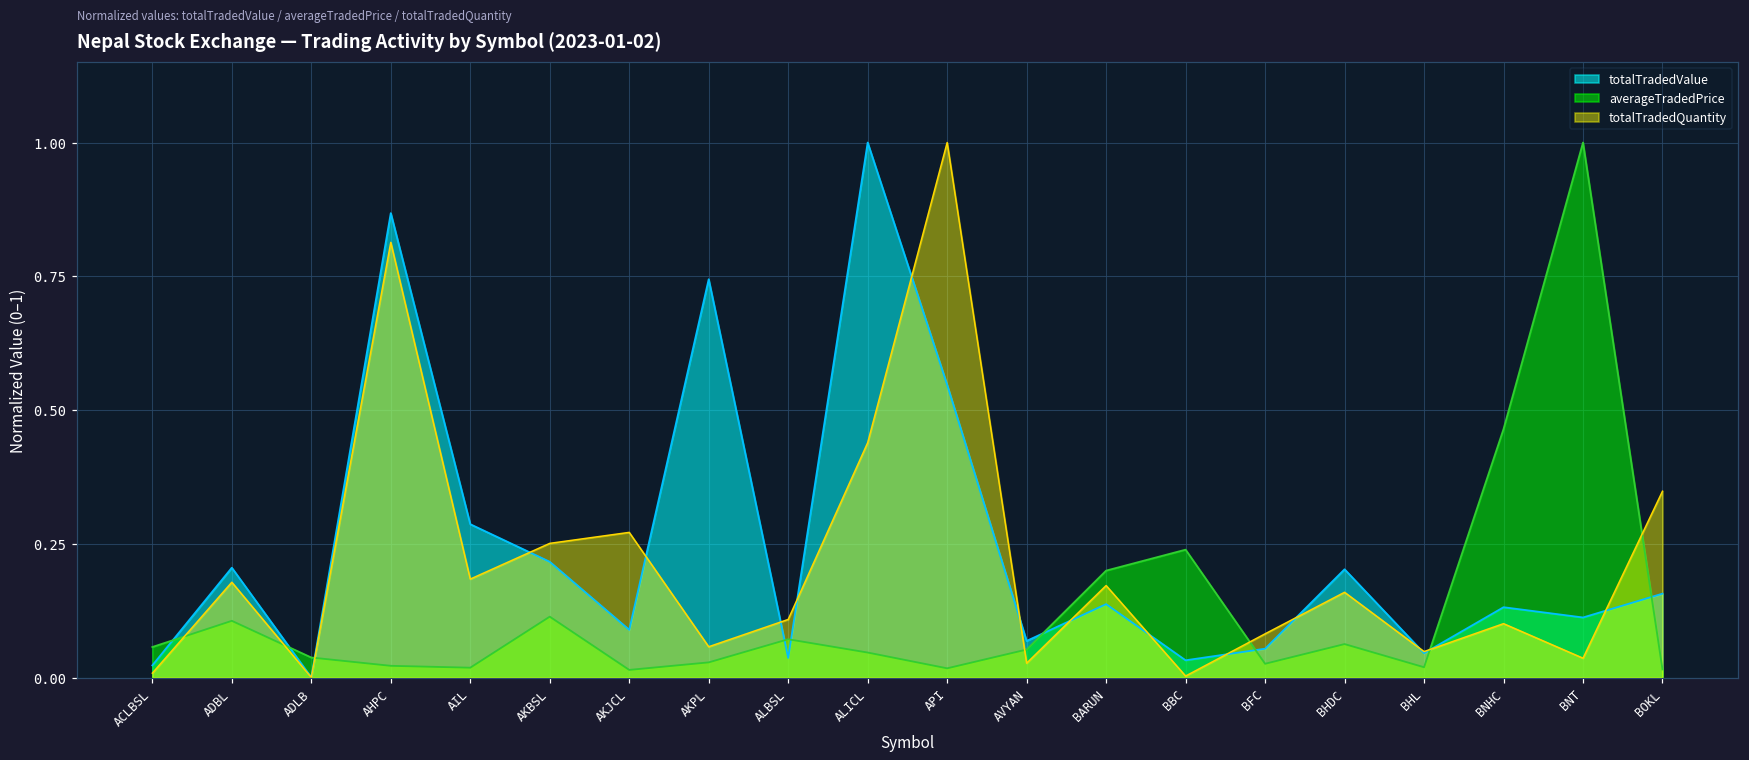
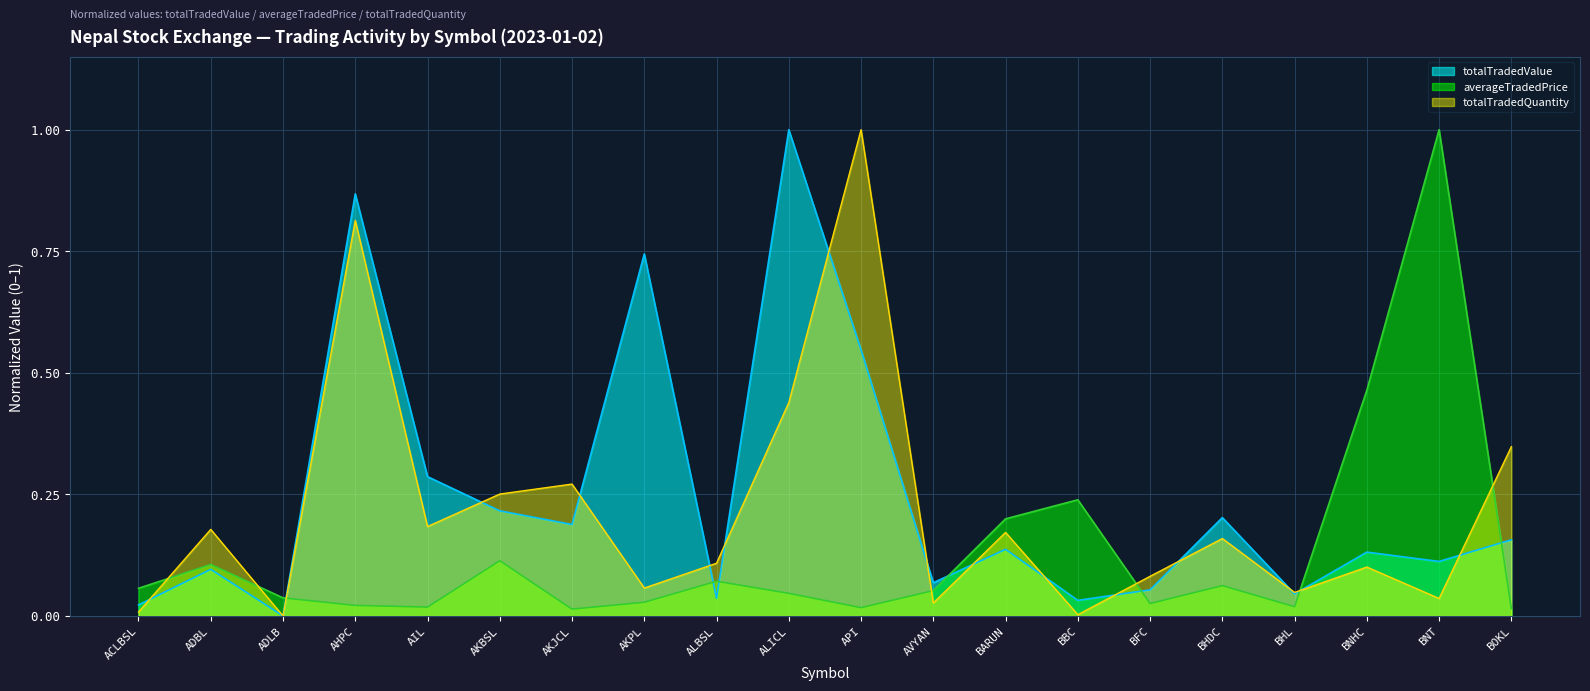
  {
    "totalTradedValue": {
      "ACLBSL": 0.02,
-     "ADBL": 0.21,
+     "ADBL": 0.10,
      "AHPC": 0.87,
      "AIL": 0.29,
      "AKBSL": 0.22,
-     "AKJCL": 0.09,
+     "AKJCL": 0.19,
      "AKPL": 0.74,
      "ALBSL": 0.04,
      "ALICL": 1.00,
      "API": 0.55,
      "AVYAN": 0.07,
      "BARUN": 0.14,
      "BBC": 0.03,
      "BFC": 0.05,
      "BHDC": 0.20,
      "BNHC": 0.13,
      "BNT": 0.11,
      "BOKL": 0.16
    },
    "averageTradedPrice": {
      "ACLBSL": 0.06,
      "ADBL": 0.11,
      "ADLB": 0.04,
      "AHPC": 0.02,
      "AIL": 0.02,
      "AKBSL": 0.11,
      "AKJCL": 0.01,
      "AKPL": 0.03,
      "ALBSL": 0.07,
      "ALICL": 0.05,
      "API": 0.02,
      "AVYAN": 0.05,
      "BARUN": 0.20,
      "BBC": 0.24,
      "BFC": 0.03,
      "BHDC": 0.06,
      "BHL": 0.02,
      "BNHC": 0.46,
      "BNT": 1.00,
      "BOKL": 0.02
    },
    "totalTradedQuantity": {
      "ACLBSL": 0.01,
      "ADBL": 0.18,
      "AHPC": 0.81,
      "AIL": 0.18,
      "AKBSL": 0.25,
      "AKJCL": 0.27,
      "AKPL": 0.06,
      "ALBSL": 0.11,
      "ALICL": 0.44,
      "API": 1.00,
      "AVYAN": 0.03,
      "BARUN": 0.17,
      "BBC": 0.00,
      "BFC": 0.08,
      "BHDC": 0.16,
      "BNHC": 0.10,
      "BNT": 0.04,
      "BOKL": 0.35
    }
  }
